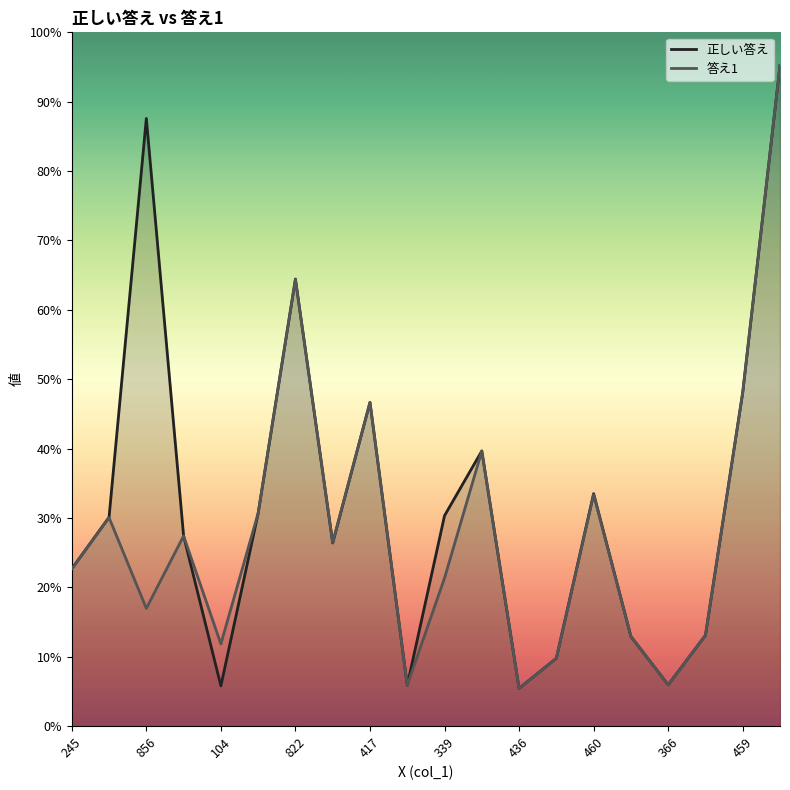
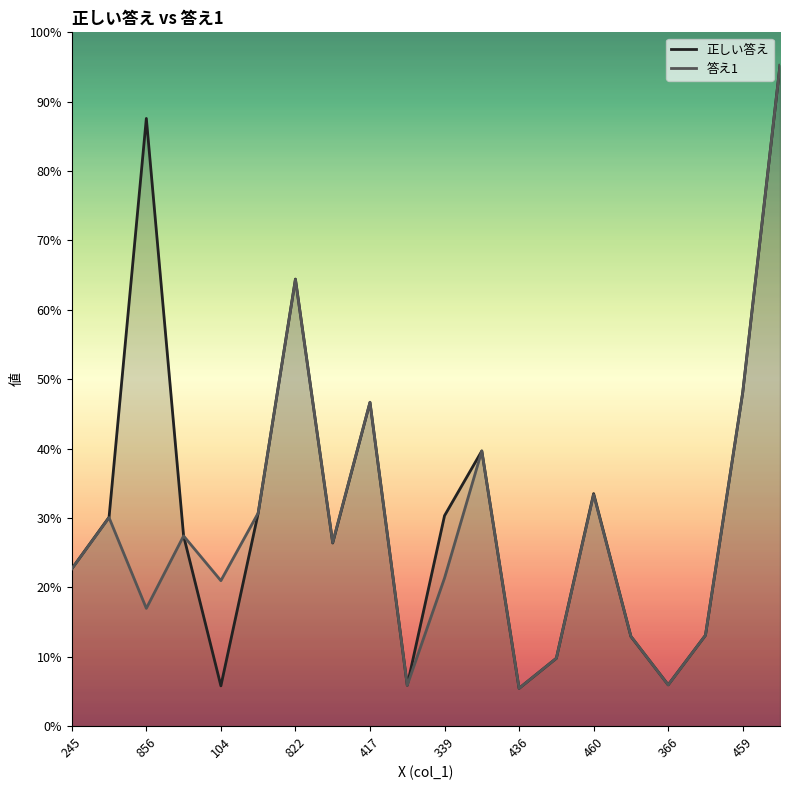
  {
    "正しい答え": {
      "856": "88%",
      "104": "6%",
      "339": "30%"
    },
    "答え1": {
      "856": "17%",
-     "104": "12%",
+     "104": "21%",
      "339": "21%"
    }
  }
